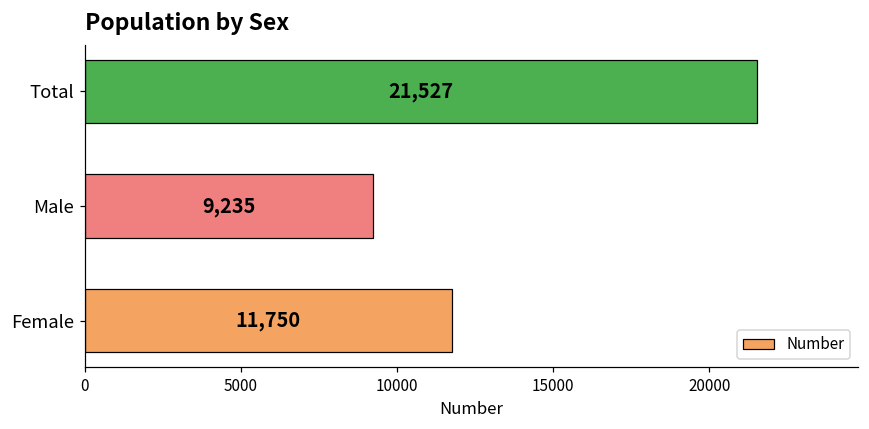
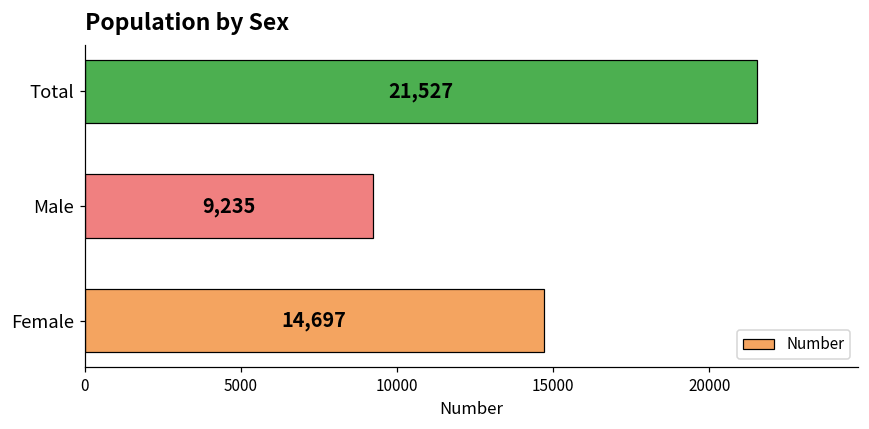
  {
    "Total": "21,527",
    "Male": "9,235",
-   "Female": "11,750"
+   "Female": "14,697"
  }
